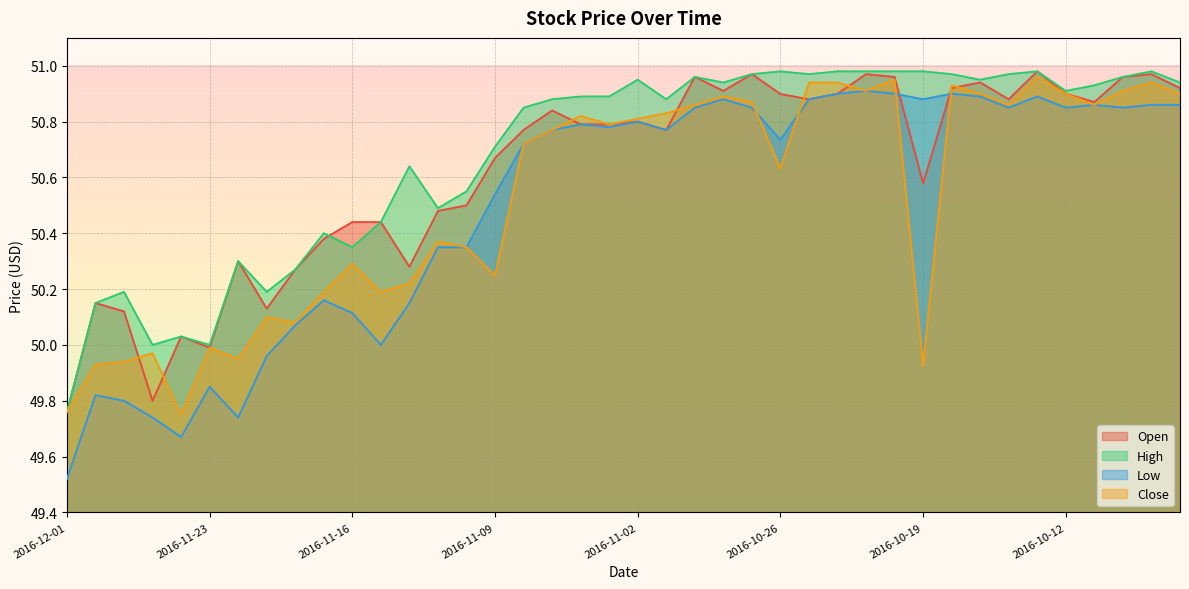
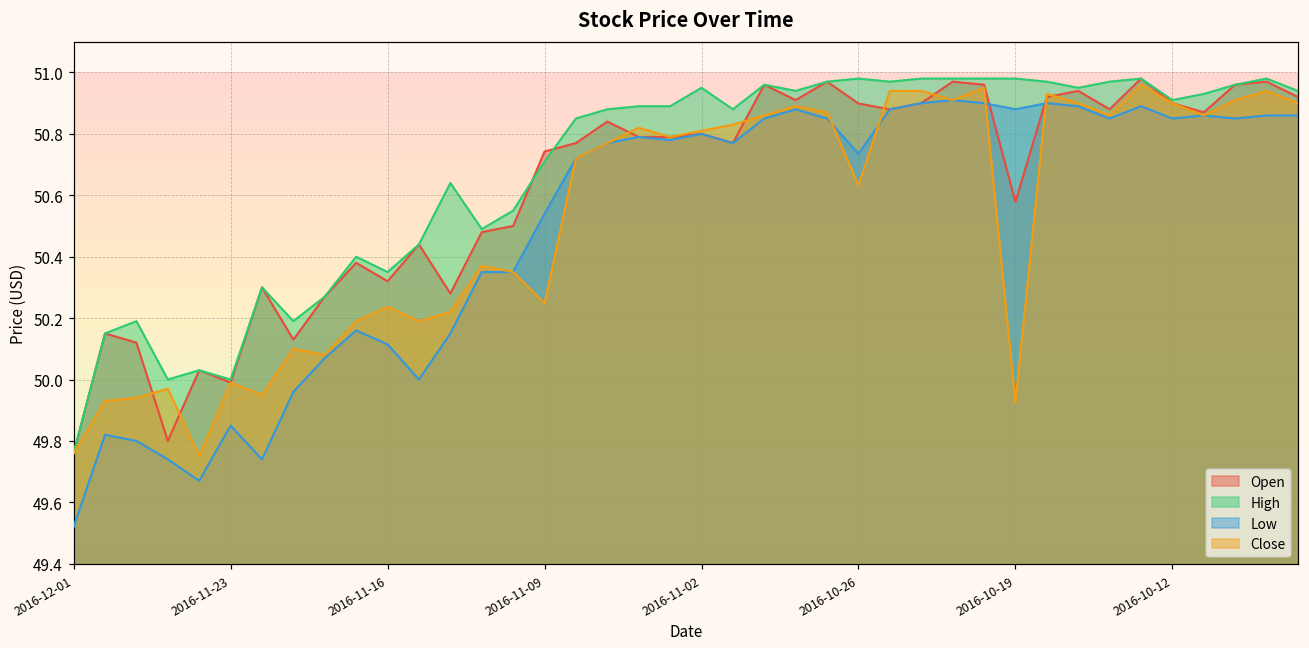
  {
    "Open": {
-     "2016-11-16": 50.44,
-     "2016-11-09": 50.67,
+     "2016-11-16": 50.32,
+     "2016-11-09": 50.74,
      "2016-10-26": 50.90,
      "2016-10-19": 50.58
    },
    "High": {
      "2016-11-23": 50.00,
      "2016-11-16": 50.35,
      "2016-11-09": 50.71,
      "2016-11-02": 50.95,
      "2016-10-26": 50.98,
      "2016-10-19": 50.98,
      "2016-10-12": 50.91
    },
    "Low": {
      "2016-12-01": 49.52,
      "2016-11-23": 49.85,
      "2016-11-16": 50.11,
      "2016-11-09": 50.54,
      "2016-10-26": 50.73,
      "2016-10-19": 50.88,
      "2016-10-12": 50.85
    },
    "Close": {
-     "2016-11-16": 50.29,
+     "2016-11-16": 50.24,
      "2016-11-09": 50.25,
      "2016-11-02": 50.81,
      "2016-10-26": 50.63,
      "2016-10-19": 49.92
    }
  }
